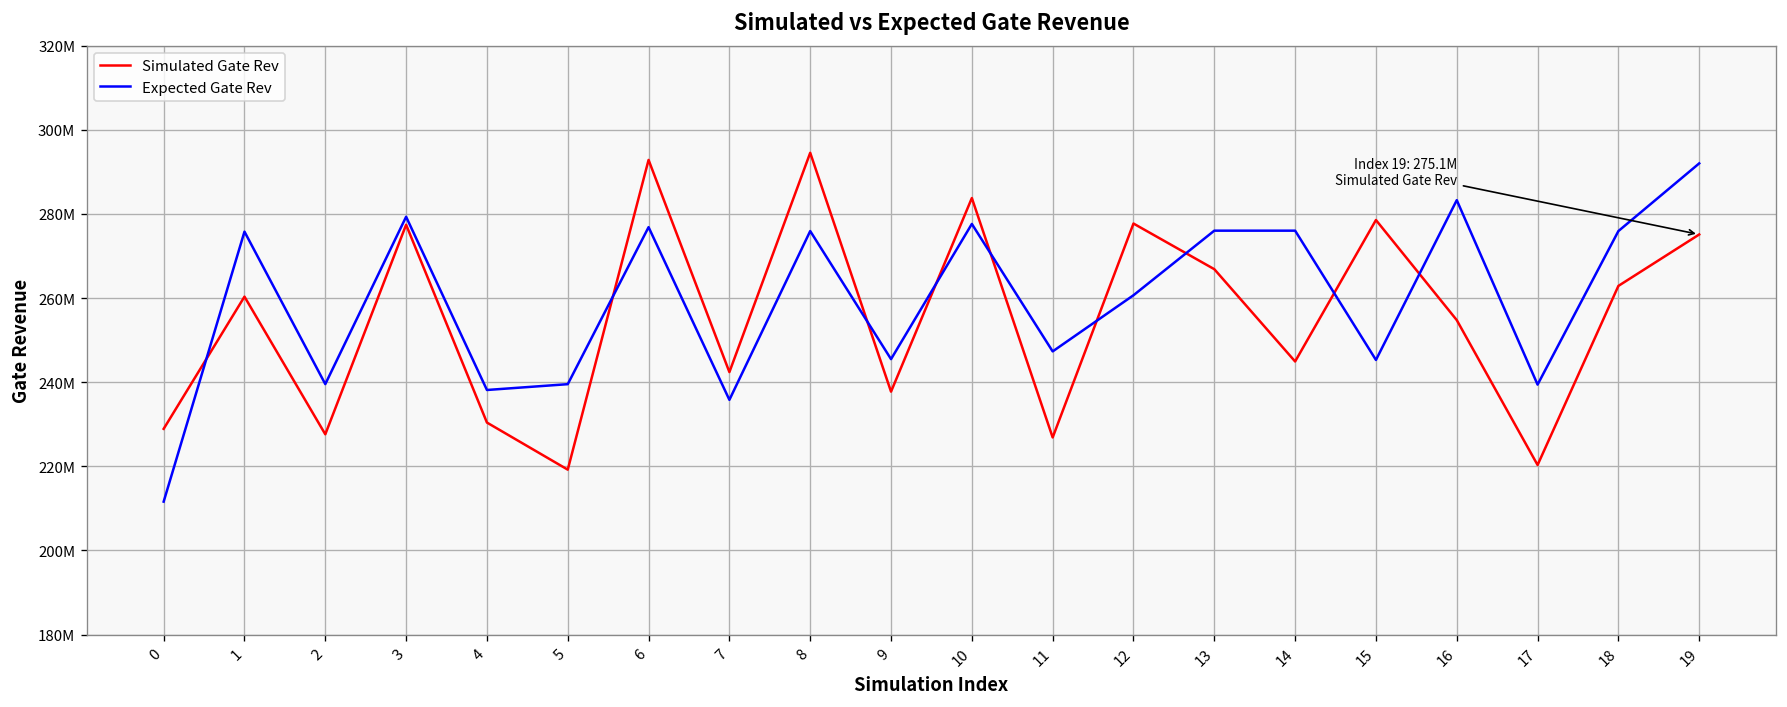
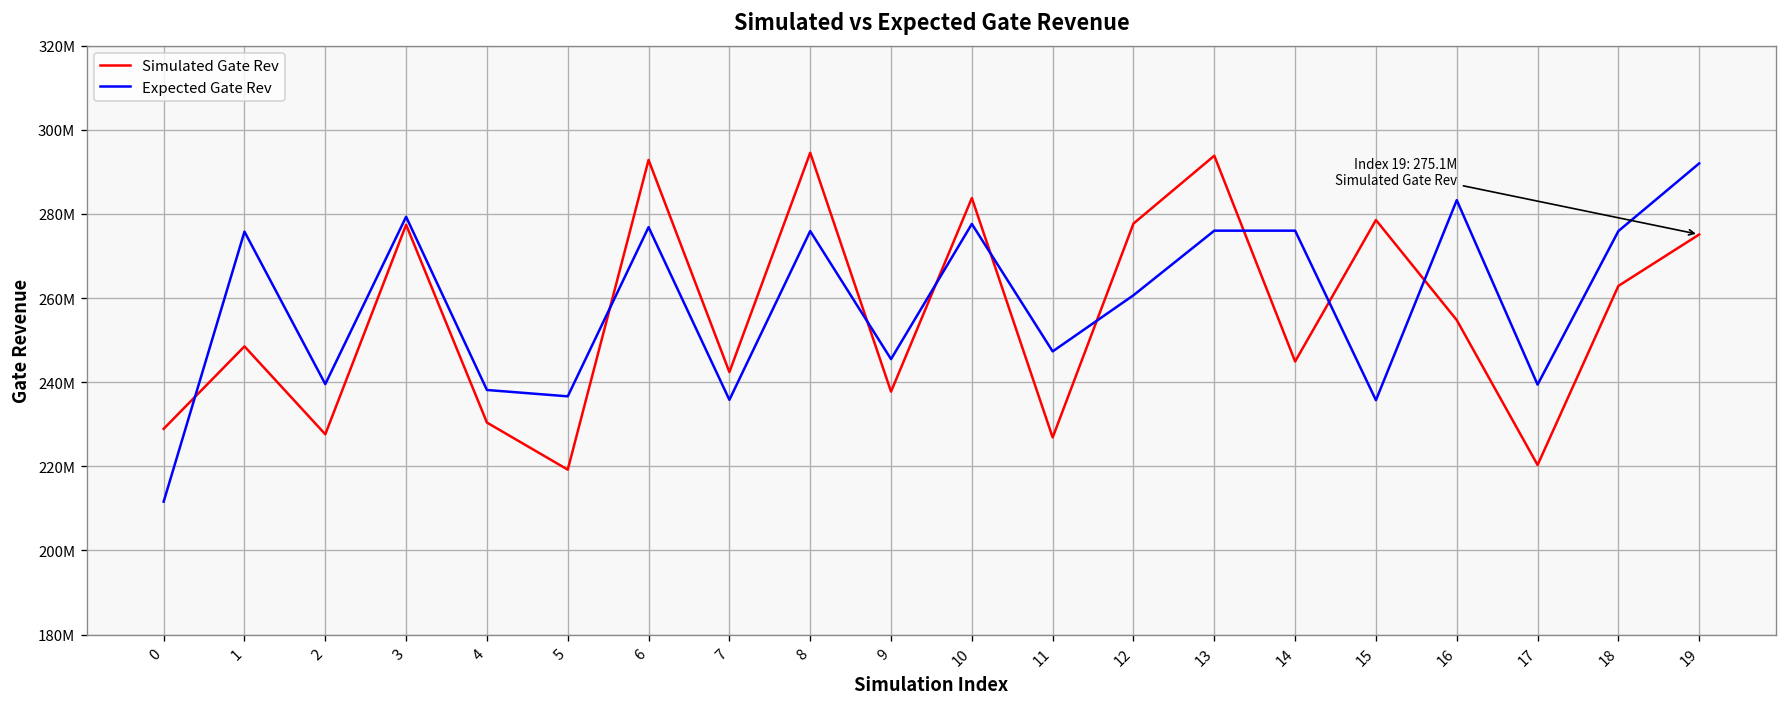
  {
    "Simulated Gate Rev": {
      "0": 229000000,
-     "1": 260000000,
+     "1": 249000000,
      "2": 228000000,
      "3": 277000000,
      "4": 230000000,
      "5": 219000000,
      "6": 293000000,
      "7": 242000000,
      "8": 295000000,
      "9": 238000000,
      "10": 284000000,
      "11": 227000000,
      "12": 278000000,
-     "13": 267000000,
+     "13": 294000000,
      "14": 245000000,
      "16": 255000000,
      "17": 220000000,
      "18": 263000000,
      "19": 275000000
    },
    "Expected Gate Rev": {
      "0": 212000000,
      "1": 276000000,
      "2": 240000000,
      "3": 279000000,
      "4": 238000000,
-     "5": 240000000,
+     "5": 237000000,
      "6": 277000000,
      "7": 236000000,
      "8": 276000000,
      "9": 245000000,
      "10": 278000000,
      "11": 247000000,
      "12": 261000000,
      "13": 276000000,
      "14": 276000000,
-     "15": 245000000,
+     "15": 236000000,
      "17": 239000000,
      "19": 292000000
    }
  }
